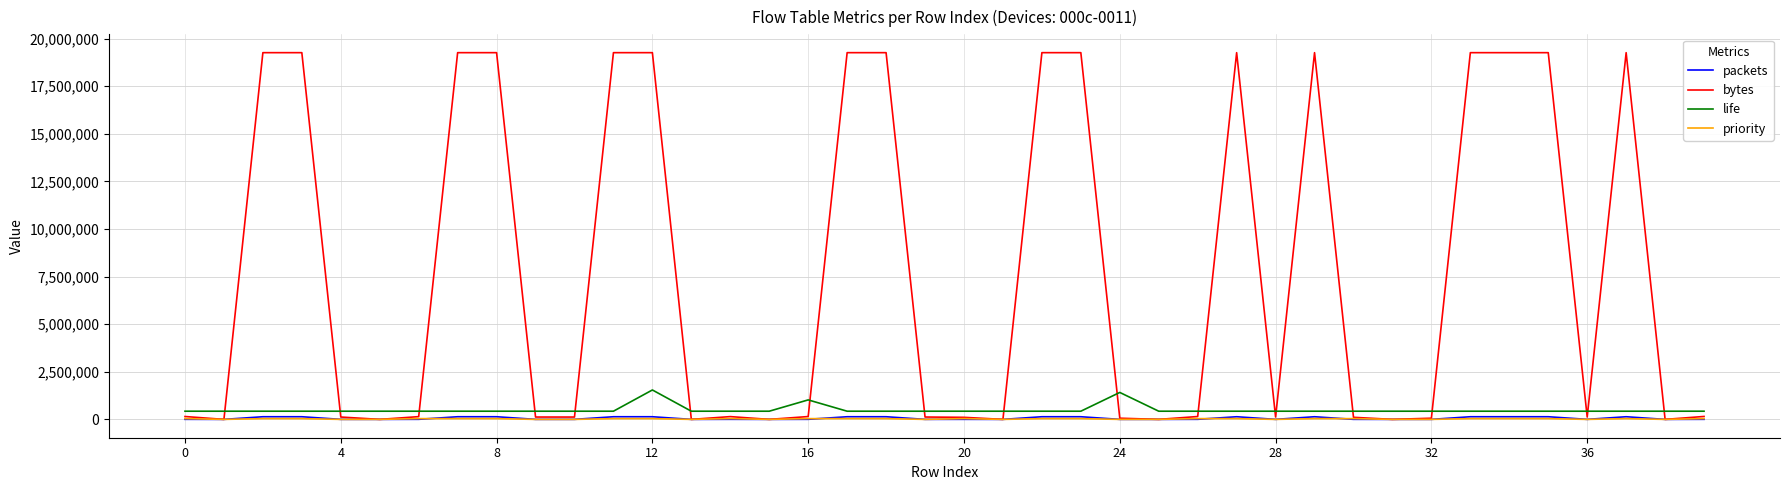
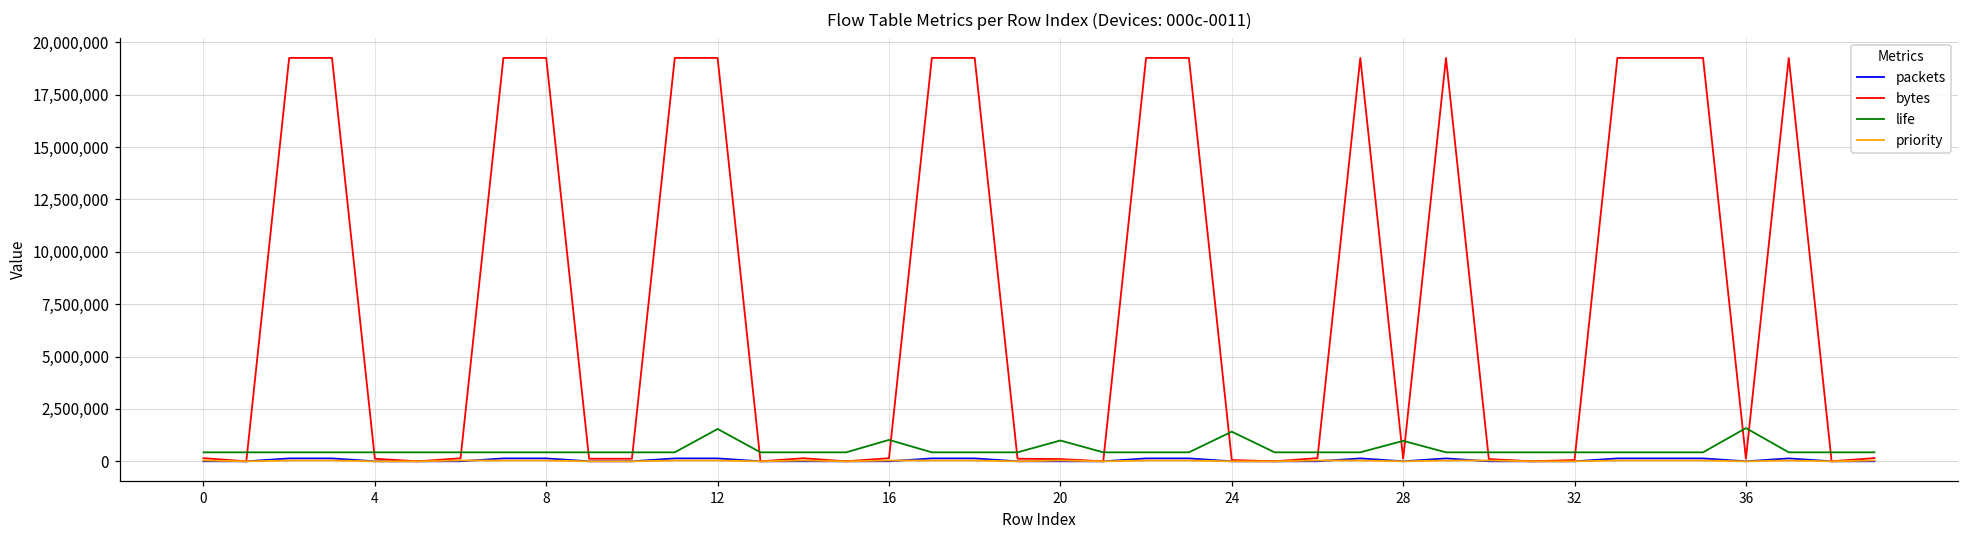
  {
    "bytes": {
      "8": "19,300,000",
      "12": "19,300,000"
    },
    "life": {
      "0": "400,000",
      "4": "400,000",
      "8": "400,000",
      "12": "1,500,000",
      "16": "1,000,000",
-     "20": "400,000",
+     "20": "1,000,000",
      "24": "1,400,000",
-     "28": "400,000",
+     "28": "1,000,000",
      "32": "400,000",
-     "36": "400,000"
+     "36": "1,600,000"
    }
  }
